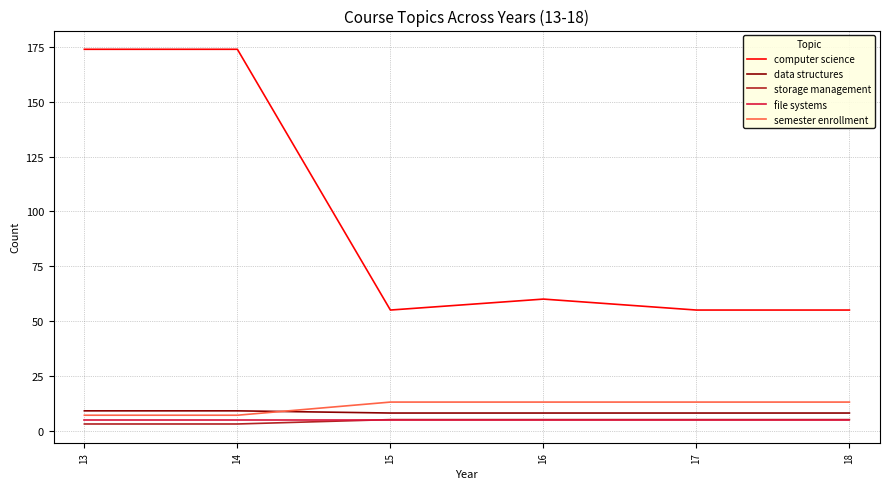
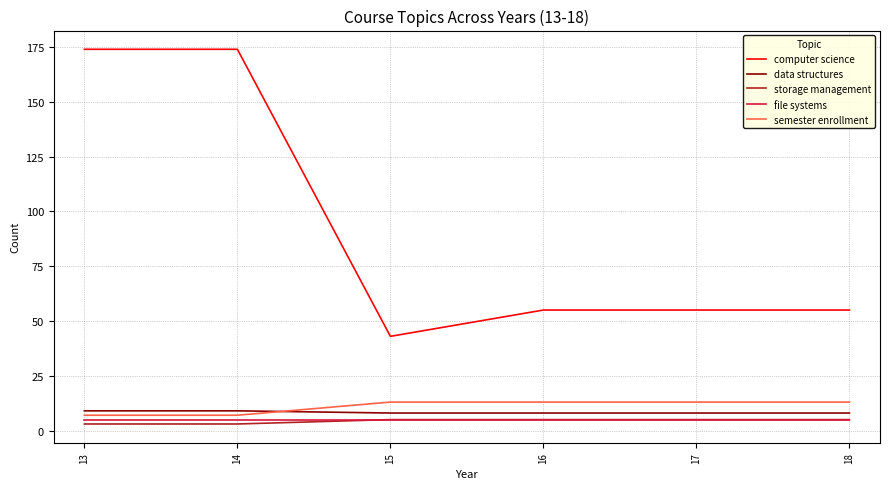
  {
    "computer science": {
      "13": 174,
      "14": 174,
-     "15": 55,
-     "16": 60,
+     "15": 43,
+     "16": 55,
      "17": 55,
      "18": 55
    },
    "data structures": {
      "13": 9,
      "14": 9,
      "15": 8,
      "16": 8,
      "17": 8,
      "18": 8
    },
    "semester enrollment": {
      "13": 7,
      "14": 7,
      "15": 13,
      "16": 13,
      "17": 13,
      "18": 13
    }
  }
